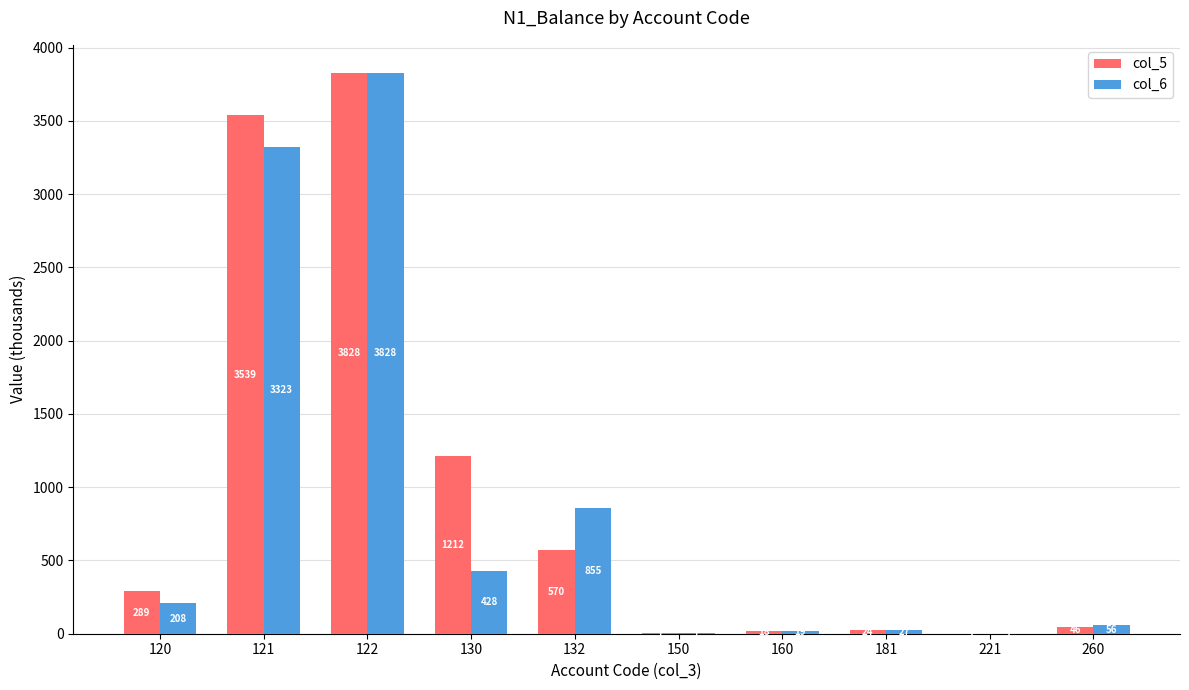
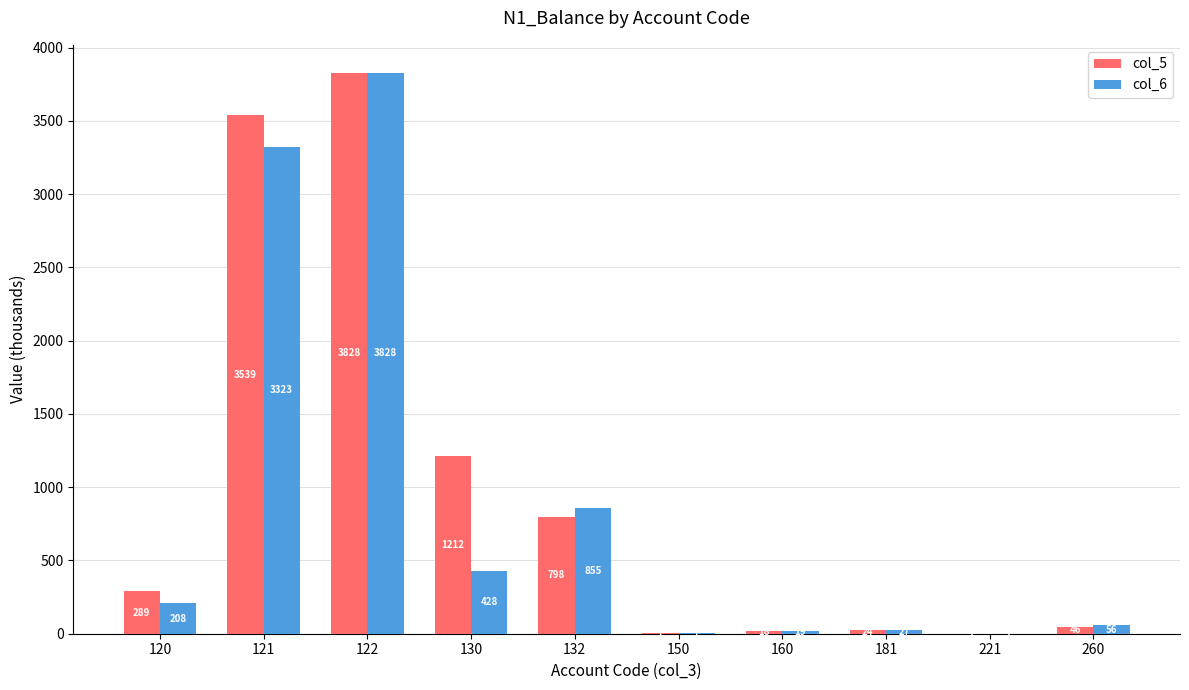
  {
    "col_5": {
      "120": 289,
      "121": 3539,
      "122": 3828,
      "130": 1212,
-     "132": 570,
+     "132": 798,
      "260": 46
    },
    "col_6": {
      "120": 208,
      "121": 3323,
      "122": 3828,
      "130": 428,
      "132": 855,
      "260": 56
    }
  }
